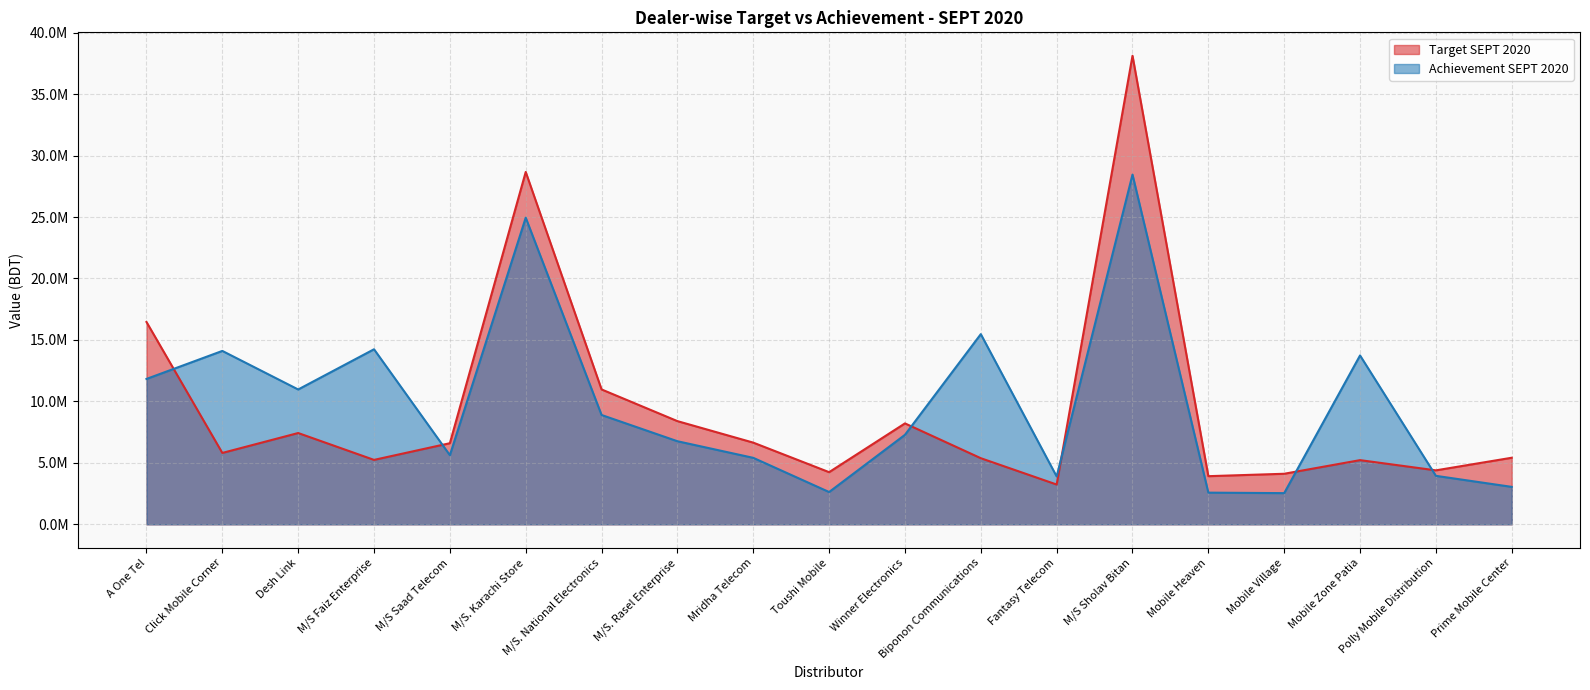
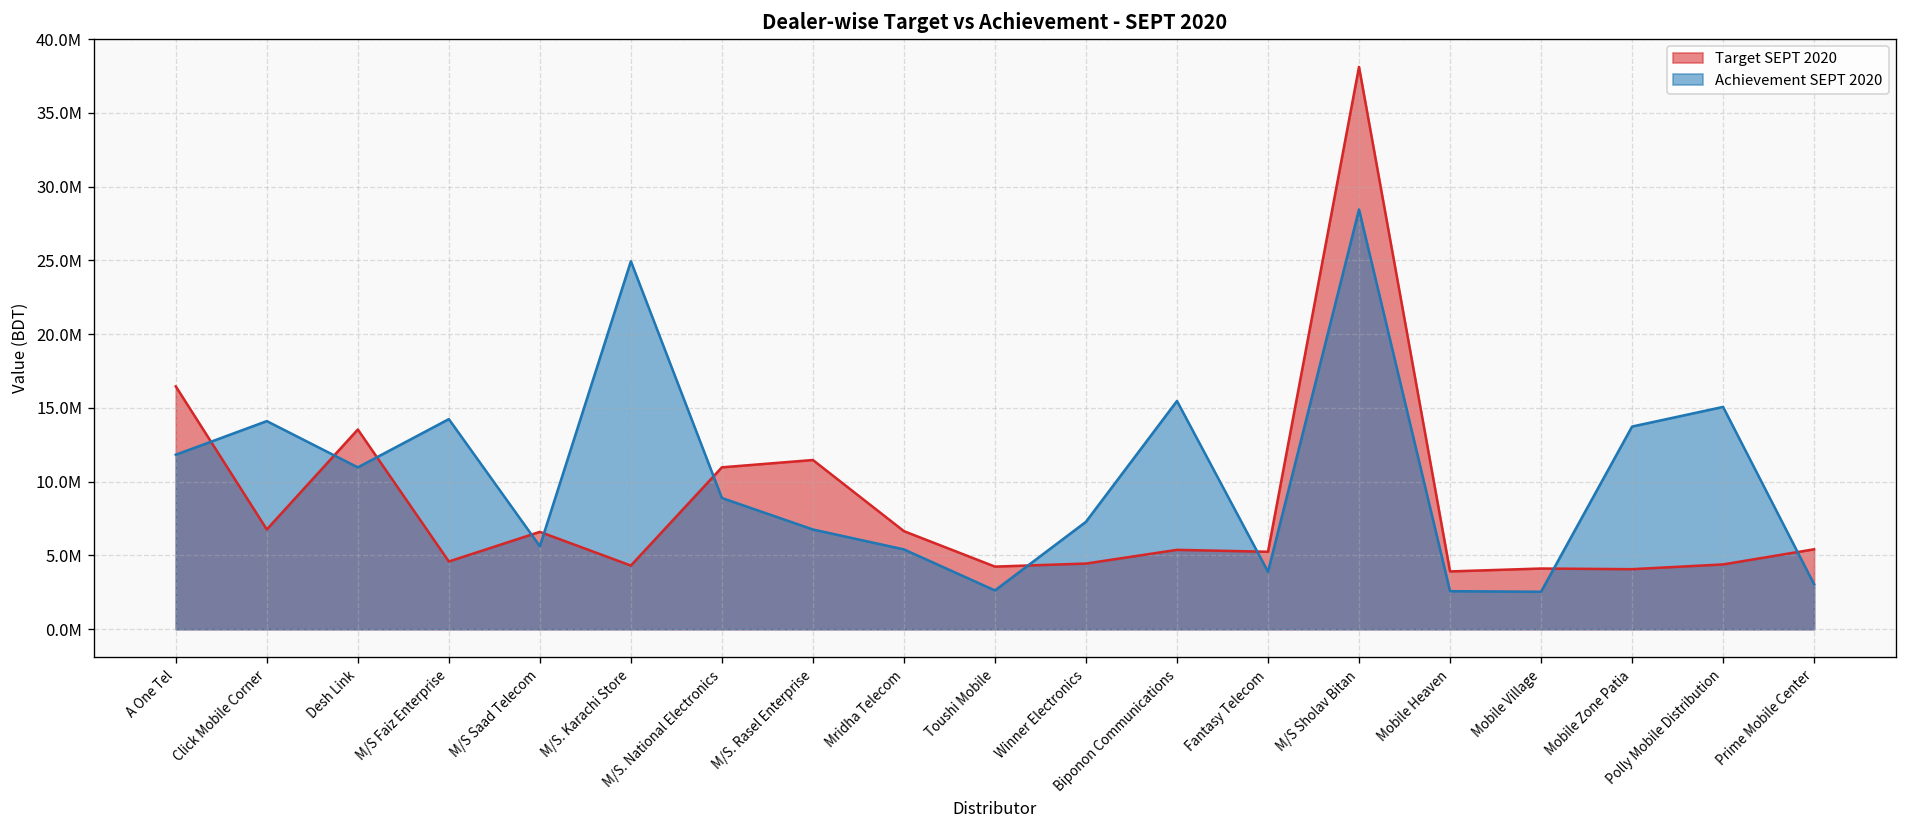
  {
    "Target SEPT 2020": {
      "A One Tel": 16500000,
-     "Click Mobile Corner": 5800000,
-     "Desh Link": 7400000,
-     "M/S Faiz Enterprise": 5200000,
+     "Click Mobile Corner": 6800000,
+     "Desh Link": 13500000,
+     "M/S Faiz Enterprise": 4600000,
      "M/S Saad Telecom": 6600000,
-     "M/S. Karachi Store": 28700000,
+     "M/S. Karachi Store": 4300000,
      "M/S. National Electronics": 11000000,
-     "M/S. Rasel Enterprise": 8400000,
+     "M/S. Rasel Enterprise": 11500000,
      "Mridha Telecom": 6600000,
      "Toushi Mobile": 4200000,
-     "Winner Electronics": 8200000,
+     "Winner Electronics": 4400000,
      "Biponon Communications": 5400000,
-     "Fantasy Telecom": 3200000,
+     "Fantasy Telecom": 5300000,
      "M/S Sholav Bitan": 38100000,
      "Mobile Heaven": 3900000,
      "Mobile Village": 4100000,
-     "Mobile Zone Patia": 5200000,
+     "Mobile Zone Patia": 4100000,
      "Polly Mobile Distribution": 4400000,
      "Prime Mobile Center": 5400000
    },
    "Achievement SEPT 2020": {
      "A One Tel": 11800000,
      "Click Mobile Corner": 14100000,
      "Desh Link": 11000000,
      "M/S Faiz Enterprise": 14200000,
      "M/S Saad Telecom": 5600000,
      "M/S. Karachi Store": 24900000,
      "M/S. National Electronics": 8900000,
      "M/S. Rasel Enterprise": 6800000,
      "Mridha Telecom": 5400000,
      "Toushi Mobile": 2600000,
      "Winner Electronics": 7300000,
      "Biponon Communications": 15500000,
      "Fantasy Telecom": 3900000,
      "M/S Sholav Bitan": 28500000,
      "Mobile Heaven": 2600000,
      "Mobile Village": 2500000,
      "Mobile Zone Patia": 13700000,
-     "Polly Mobile Distribution": 3900000,
+     "Polly Mobile Distribution": 15100000,
      "Prime Mobile Center": 3000000
    }
  }
